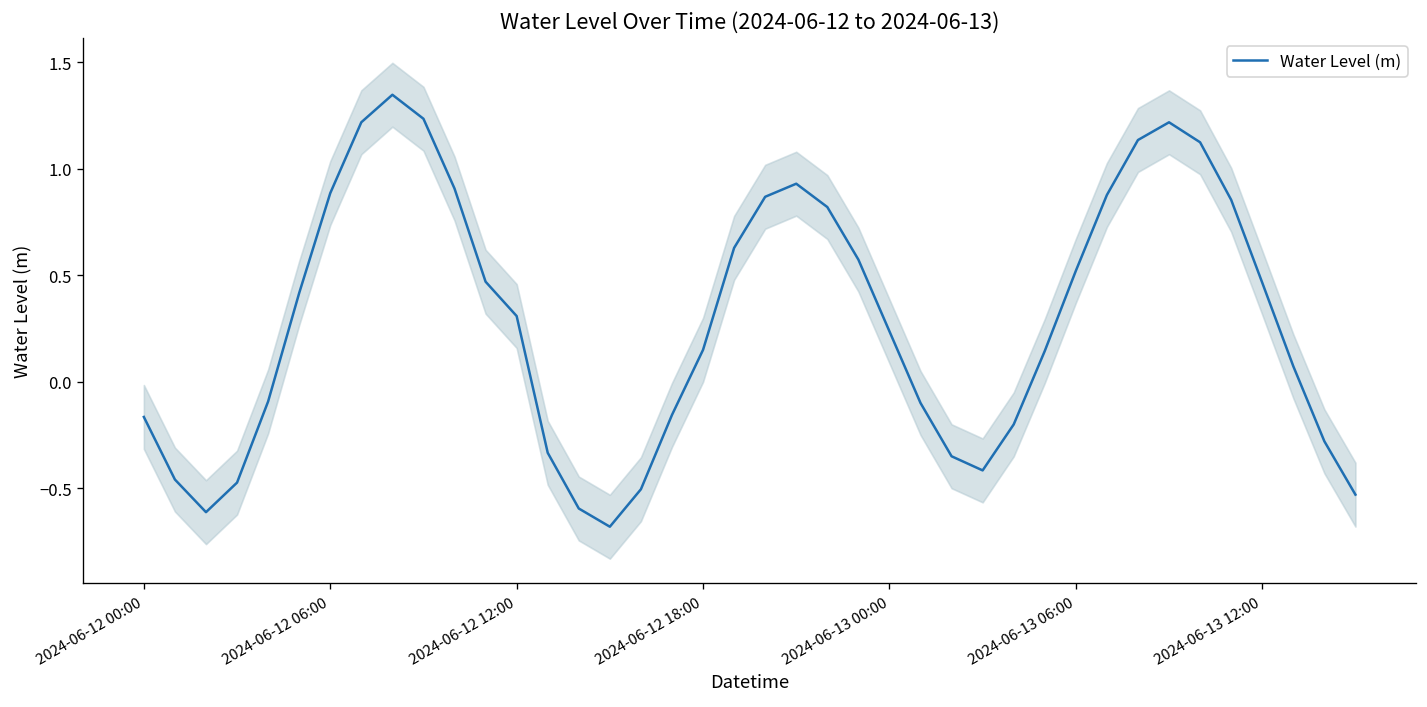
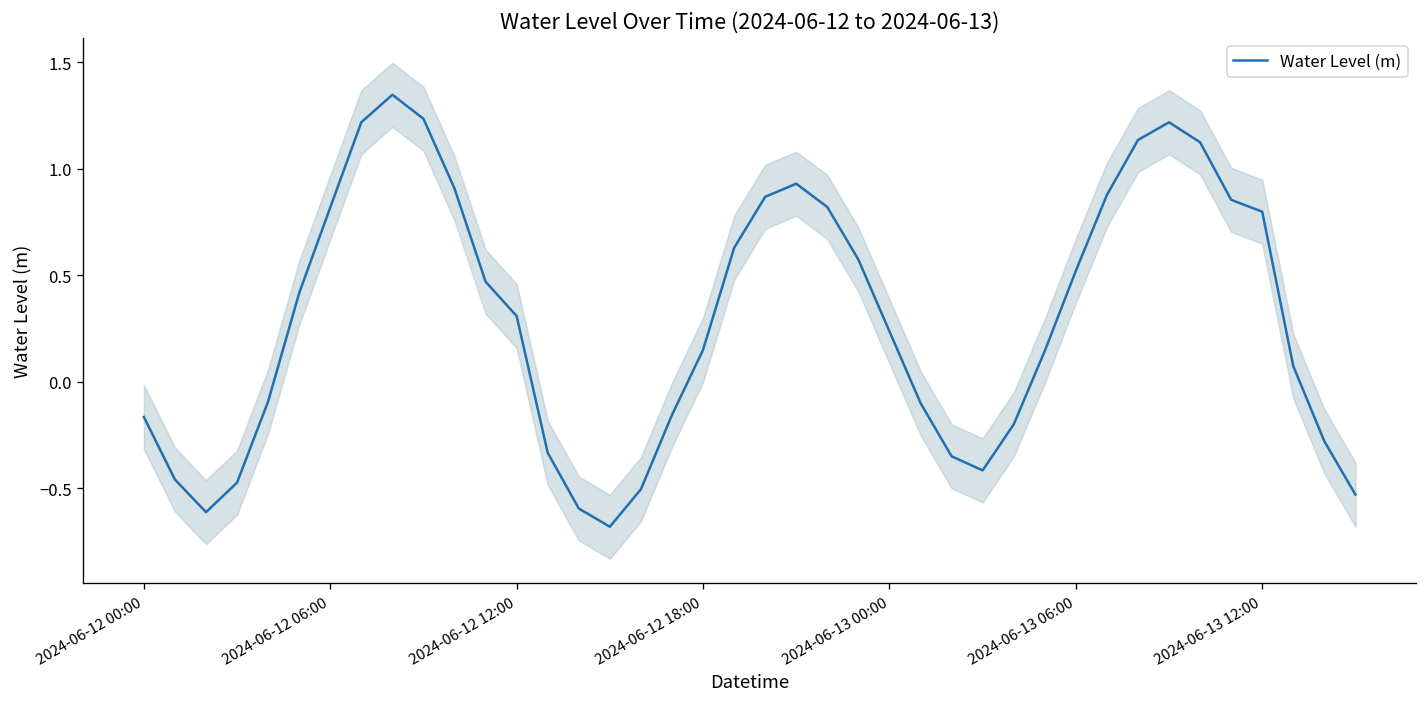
  {
    "Water Level (m)": {
      "2024-06-12 00:00": -0.17,
-     "2024-06-12 06:00": 0.89,
+     "2024-06-12 06:00": 0.82,
      "2024-06-12 12:00": 0.31,
      "2024-06-12 18:00": 0.15,
      "2024-06-13 00:00": 0.24,
      "2024-06-13 06:00": 0.52,
-     "2024-06-13 12:00": 0.47
+     "2024-06-13 12:00": 0.80
    }
  }
